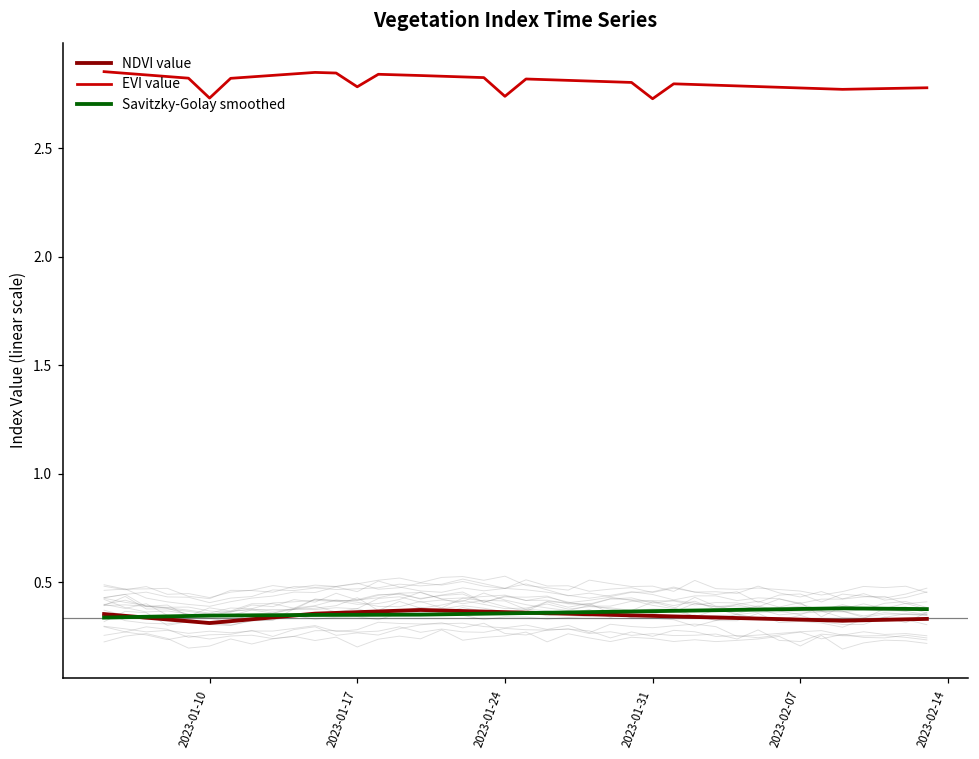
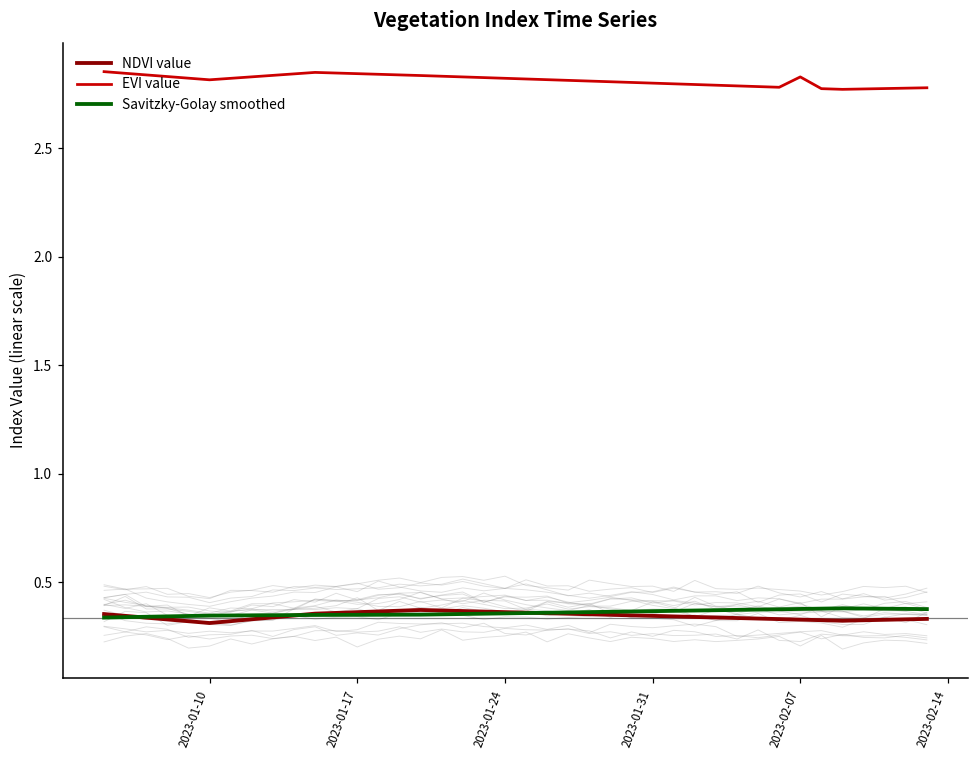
  {
    "EVI value": {
-     "2023-01-10": 2.73,
-     "2023-01-17": 2.78,
-     "2023-01-24": 2.74,
-     "2023-01-31": 2.73,
-     "2023-02-07": 2.78
+     "2023-01-10": 2.81,
+     "2023-01-17": 2.84,
+     "2023-01-24": 2.82,
+     "2023-01-31": 2.80,
+     "2023-02-07": 2.83
    }
  }
